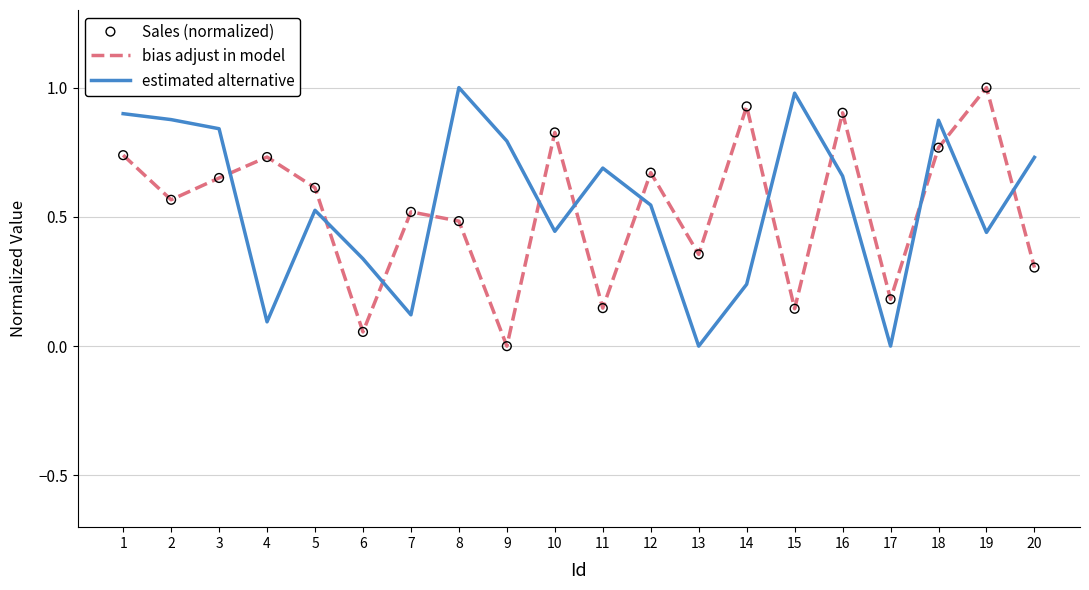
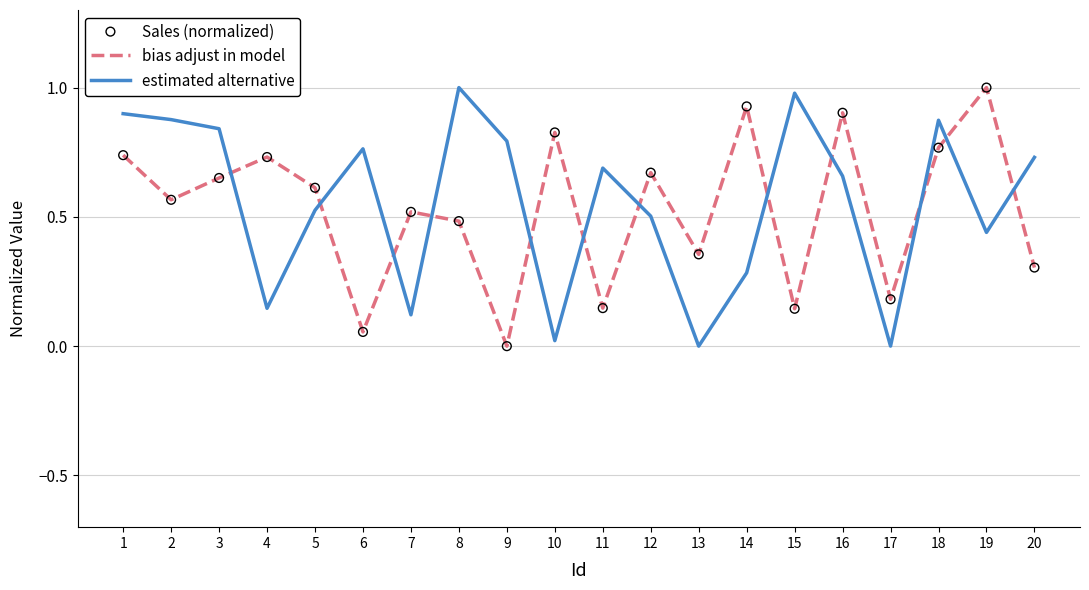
  {
    "estimated alternative": {
      "1": 0.90,
      "2": 0.88,
      "3": 0.84,
-     "4": 0.09,
+     "4": 0.15,
      "5": 0.53,
-     "6": 0.34,
+     "6": 0.76,
      "7": 0.12,
      "8": 1.00,
      "9": 0.79,
-     "10": 0.44,
+     "10": 0.02,
      "11": 0.69,
-     "12": 0.55,
+     "12": 0.50,
      "13": 0.00,
-     "14": 0.24,
+     "14": 0.28,
      "15": 0.98,
      "16": 0.66,
      "17": 0.00,
      "18": 0.87,
      "19": 0.44,
      "20": 0.73
    }
  }
